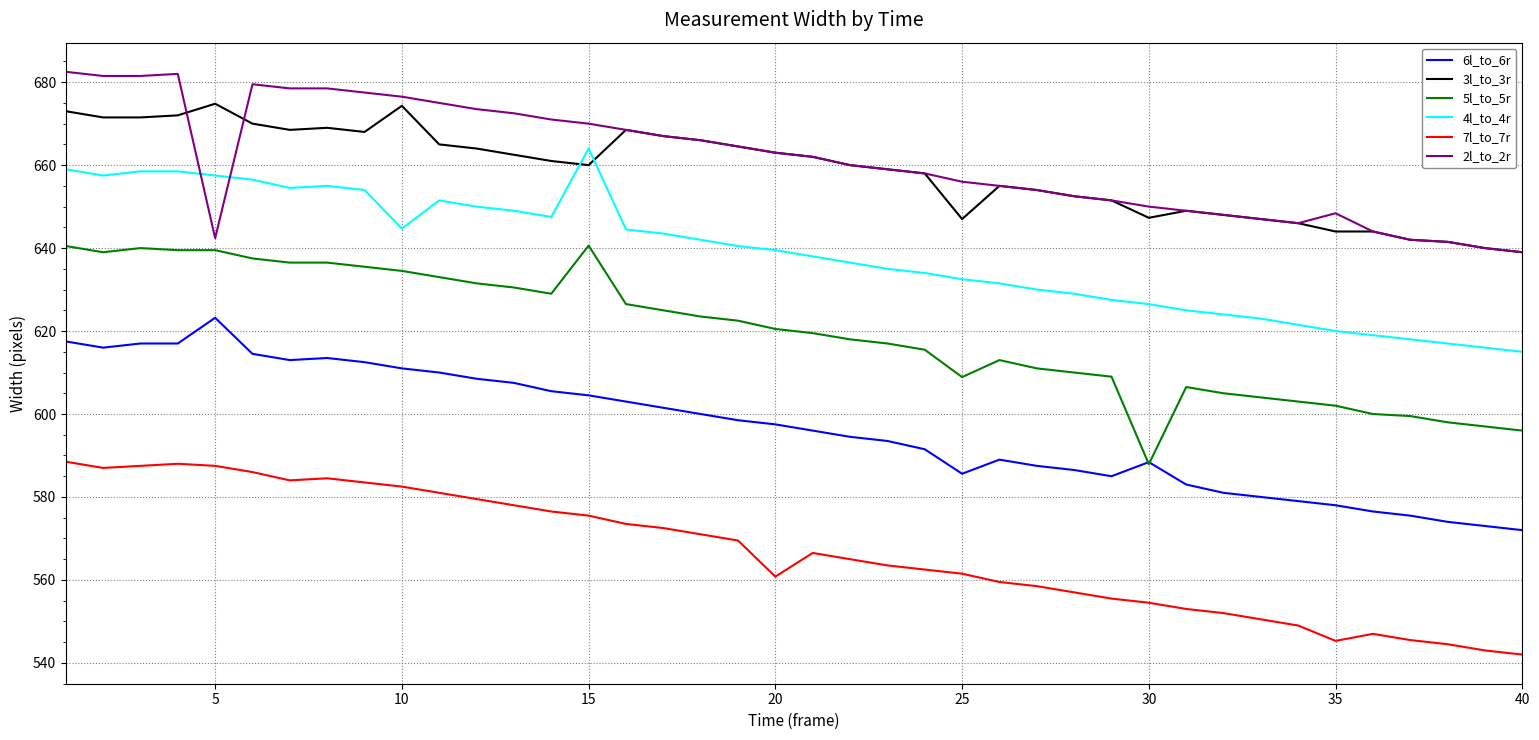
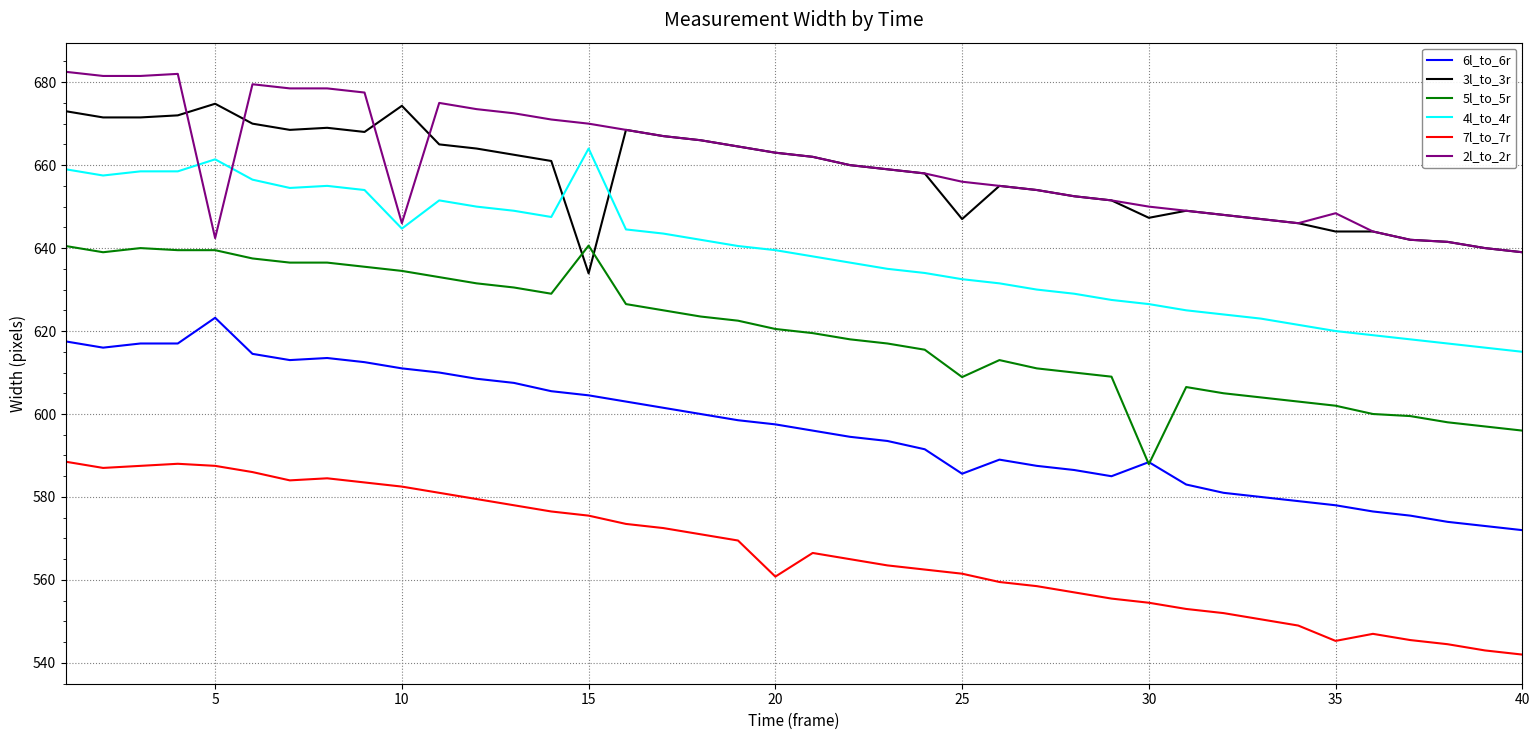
  {
    "6l_to_6r": {
      "5": 623,
      "10": 611,
      "15": 605,
      "20": 598,
      "25": 586,
      "35": 578,
      "40": 572
    },
    "3l_to_3r": {
      "5": 675,
      "10": 674,
-     "15": 660,
+     "15": 634,
      "25": 647,
      "30": 647,
      "35": 644
    },
    "5l_to_5r": {
      "5": 640,
      "10": 635,
      "15": 641,
      "20": 621,
      "25": 609,
      "35": 602,
      "40": 596
    },
    "4l_to_4r": {
-     "5": 658,
+     "5": 661,
      "10": 645,
      "15": 664,
      "20": 640,
      "25": 633,
      "30": 627,
      "35": 620,
      "40": 615
    },
    "7l_to_7r": {
      "5": 588,
      "10": 583,
      "15": 576,
      "20": 561,
      "25": 562,
      "30": 555,
      "35": 545,
      "40": 542
    },
    "2l_to_2r": {
      "5": 642,
-     "10": 677,
+     "10": 646,
      "15": 670,
      "25": 656,
      "30": 650,
      "35": 648
    }
  }
